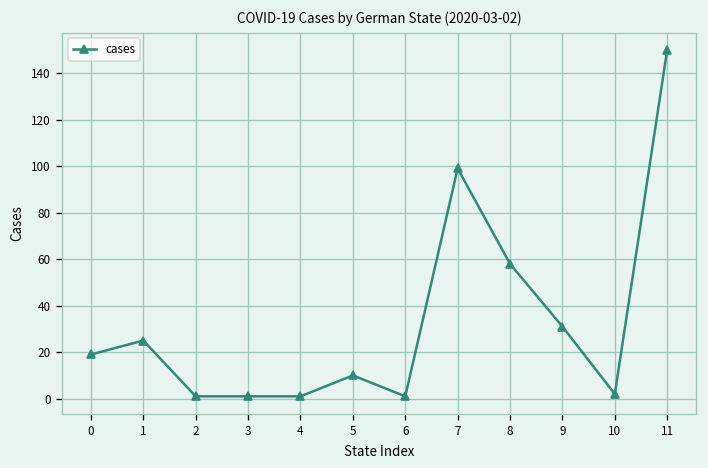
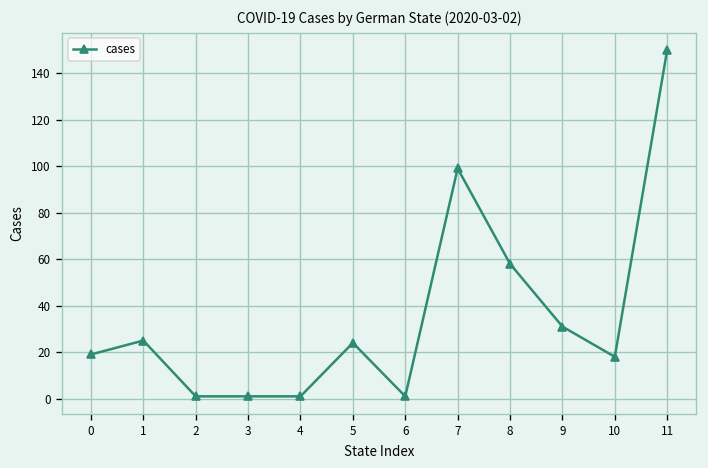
  {
    "0": 19,
    "1": 25,
    "2": 1,
    "3": 1,
    "4": 1,
-   "5": 10,
+   "5": 24,
    "6": 1,
    "7": 99,
    "8": 58,
    "9": 31,
-   "10": 2,
+   "10": 18,
    "11": 150
  }
